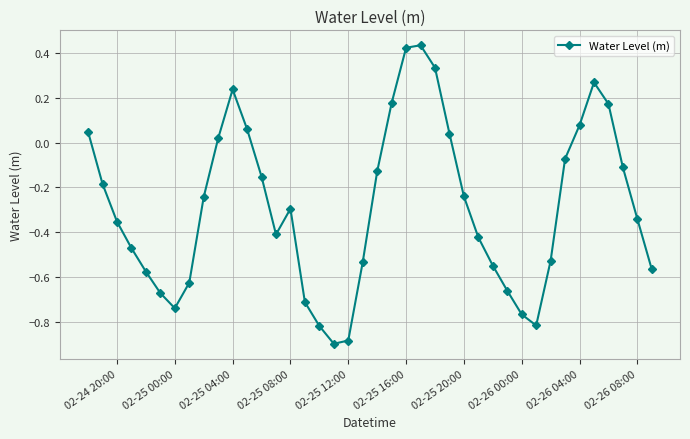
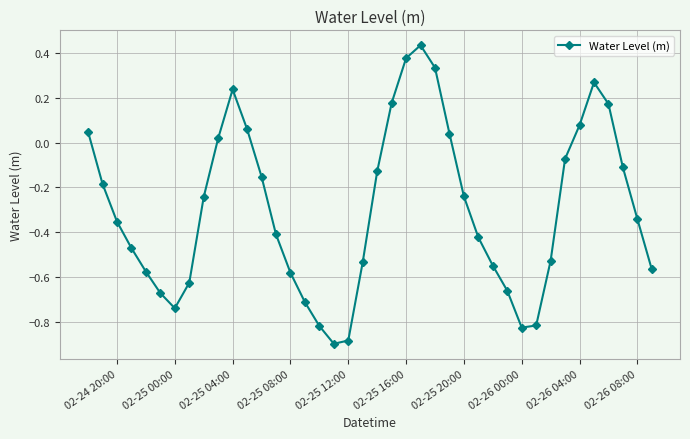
  {
    "02-24 20:00": -0.35,
    "02-25 00:00": -0.74,
    "02-25 04:00": 0.24,
-   "02-25 08:00": -0.30,
+   "02-25 08:00": -0.58,
    "02-25 12:00": -0.88,
-   "02-25 16:00": 0.42,
+   "02-25 16:00": 0.38,
    "02-25 20:00": -0.24,
-   "02-26 00:00": -0.77,
+   "02-26 00:00": -0.83,
    "02-26 04:00": 0.08,
    "02-26 08:00": -0.34
  }
